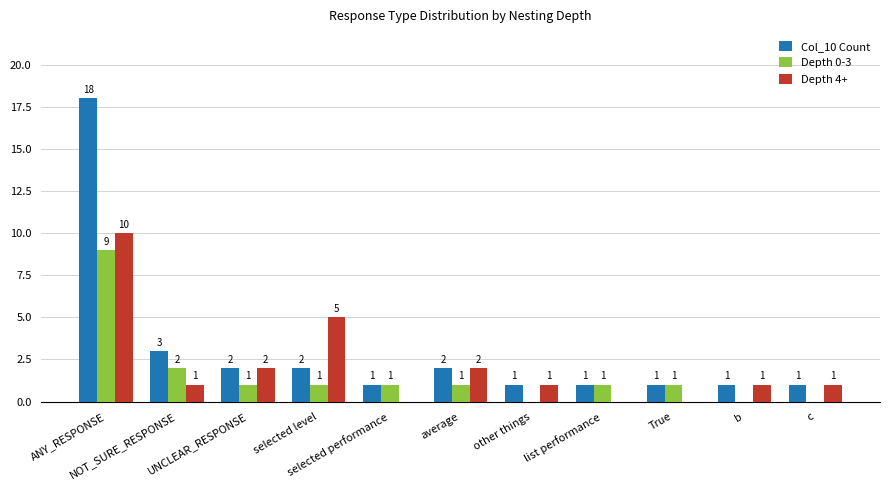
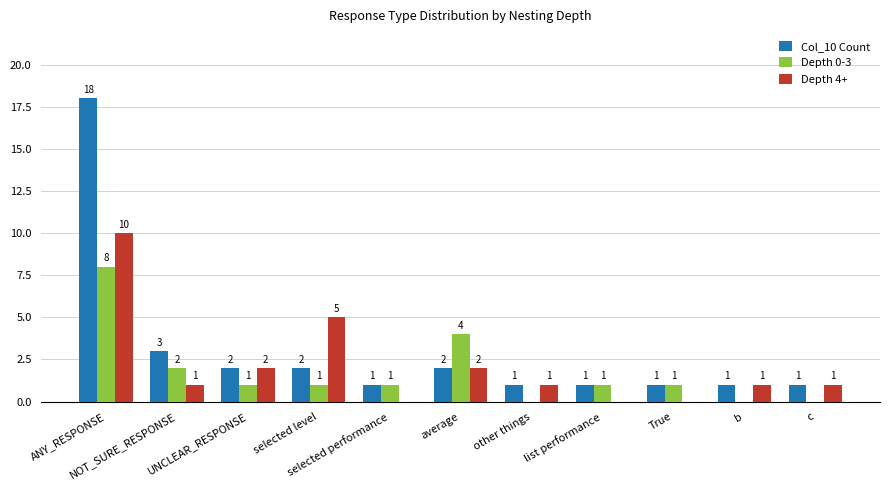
  {
    "Col_10 Count": {
      "ANY_RESPONSE": 18,
      "NOT_SURE_RESPONSE": 3,
      "UNCLEAR_RESPONSE": 2,
      "selected level": 2,
      "selected performance": 1,
      "average": 2,
      "other things": 1,
      "list performance": 1,
      "True": 1,
      "b": 1,
      "c": 1
    },
    "Depth 0-3": {
-     "ANY_RESPONSE": 9,
+     "ANY_RESPONSE": 8,
      "NOT_SURE_RESPONSE": 2,
      "UNCLEAR_RESPONSE": 1,
      "selected level": 1,
      "selected performance": 1,
-     "average": 1,
+     "average": 4,
      "list performance": 1,
      "True": 1
    },
    "Depth 4+": {
      "ANY_RESPONSE": 10,
      "NOT_SURE_RESPONSE": 1,
      "UNCLEAR_RESPONSE": 2,
      "selected level": 5,
      "average": 2,
      "other things": 1,
      "b": 1,
      "c": 1
    }
  }
